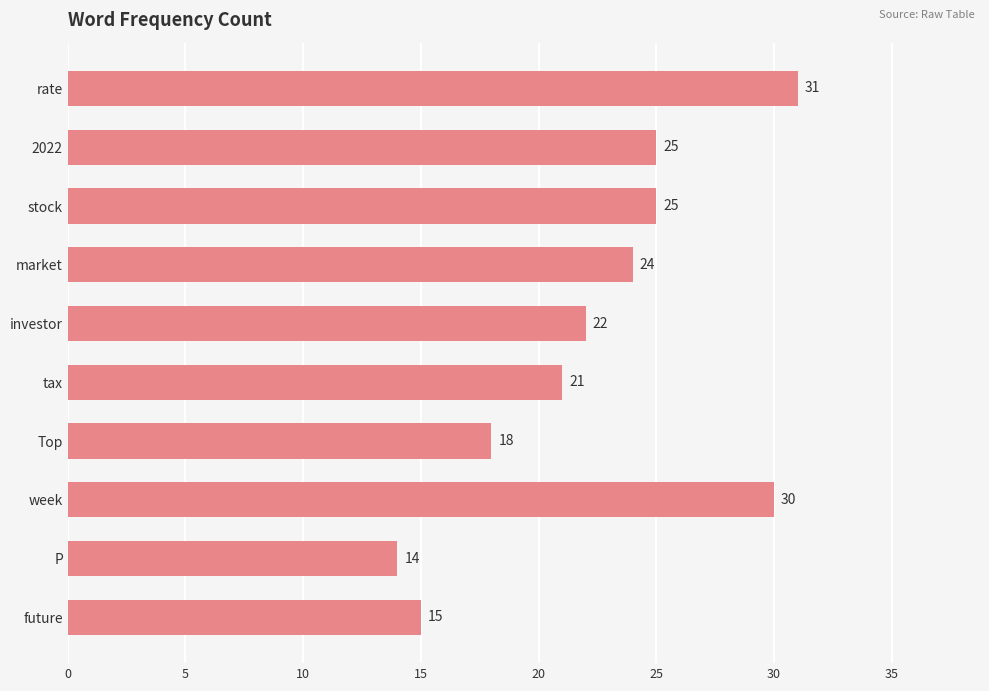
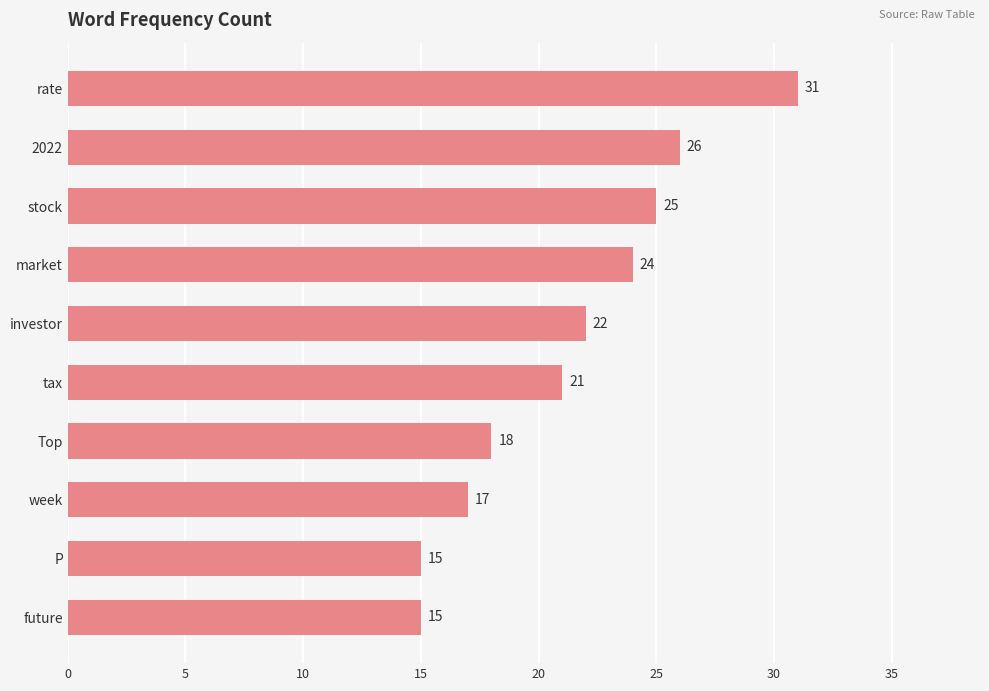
  {
    "rate": 31,
-   "2022": 25,
+   "2022": 26,
    "stock": 25,
    "market": 24,
    "investor": 22,
    "tax": 21,
    "Top": 18,
-   "week": 30,
-   "P": 14,
+   "week": 17,
+   "P": 15,
    "future": 15
  }
